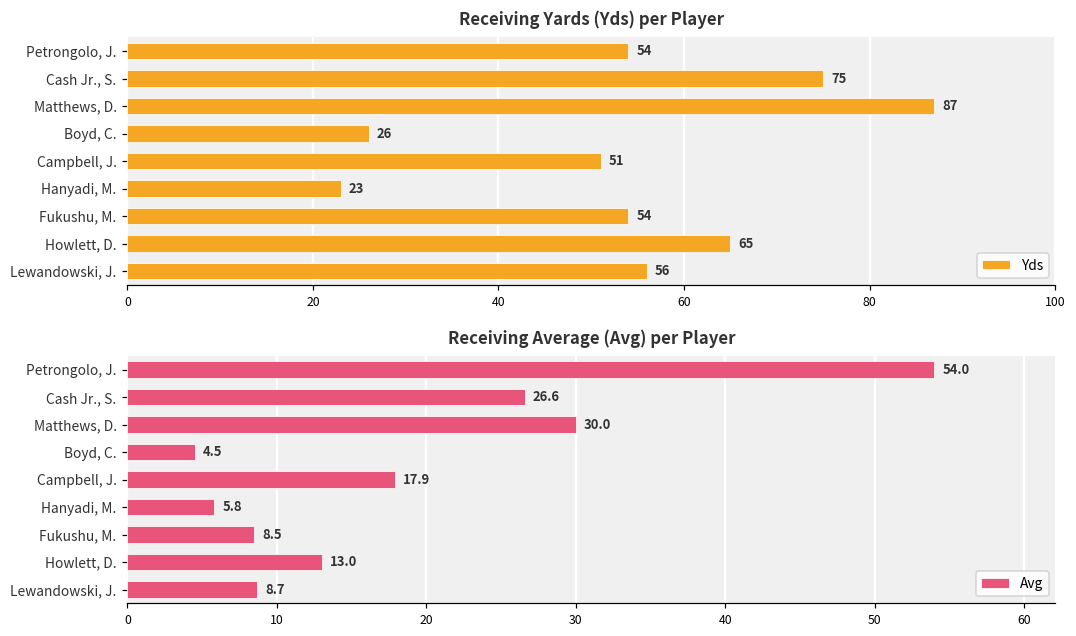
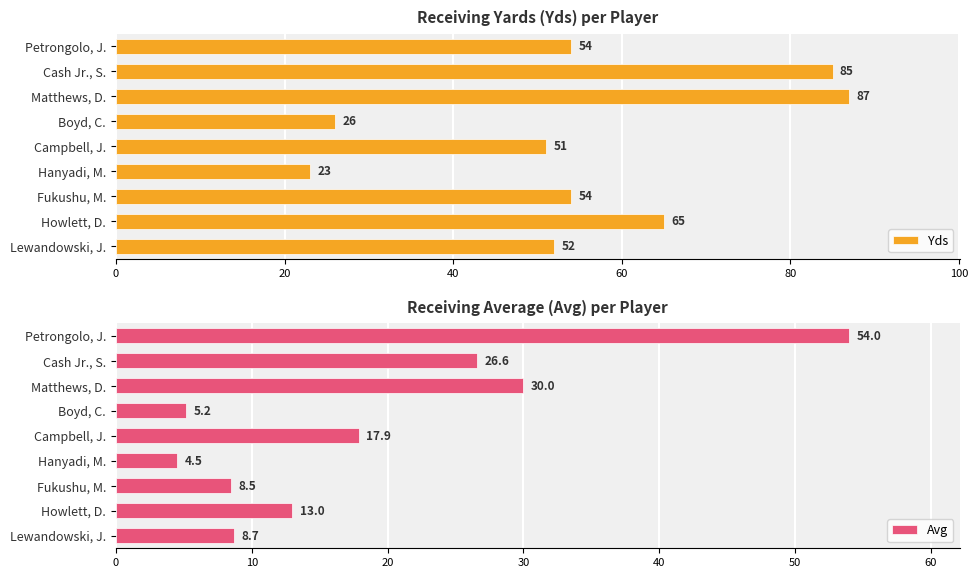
  {
    "Receiving Yards (Yds) per Player": {
      "Petrongolo, J.": 54,
-     "Cash Jr., S.": 75,
+     "Cash Jr., S.": 85,
      "Matthews, D.": 87,
      "Boyd, C.": 26,
      "Campbell, J.": 51,
      "Hanyadi, M.": 23,
      "Fukushu, M.": 54,
      "Howlett, D.": 65,
-     "Lewandowski, J.": 56
+     "Lewandowski, J.": 52
    },
    "Receiving Average (Avg) per Player": {
      "Petrongolo, J.": 54.0,
      "Cash Jr., S.": 26.6,
      "Matthews, D.": 30.0,
-     "Boyd, C.": 4.5,
+     "Boyd, C.": 5.2,
      "Campbell, J.": 17.9,
-     "Hanyadi, M.": 5.8,
+     "Hanyadi, M.": 4.5,
      "Fukushu, M.": 8.5,
      "Howlett, D.": 13.0,
      "Lewandowski, J.": 8.7
    }
  }
